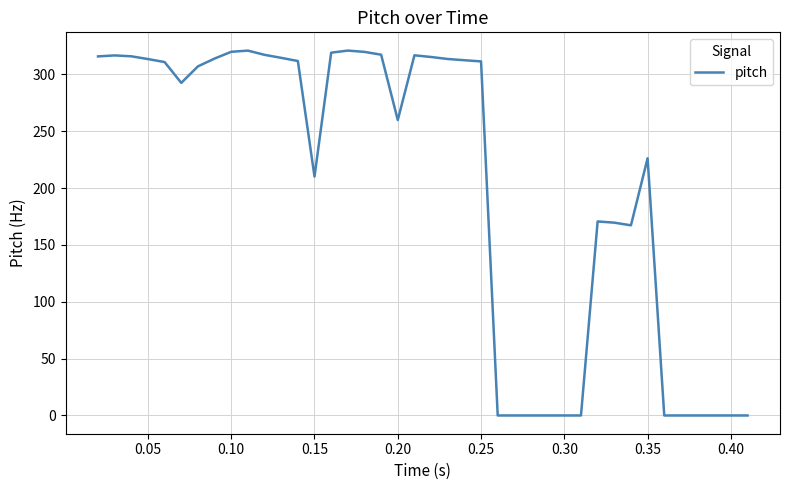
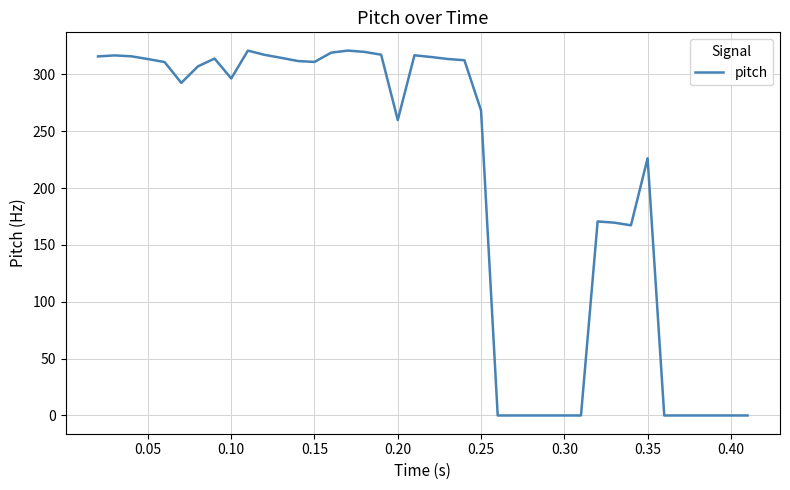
  {
    "0.05": 313,
-   "0.10": 320,
-   "0.15": 210,
+   "0.10": 296,
+   "0.15": 311,
    "0.20": 260,
-   "0.25": 311,
+   "0.25": 268,
    "0.30": 0,
    "0.35": 226,
    "0.40": 0
  }
